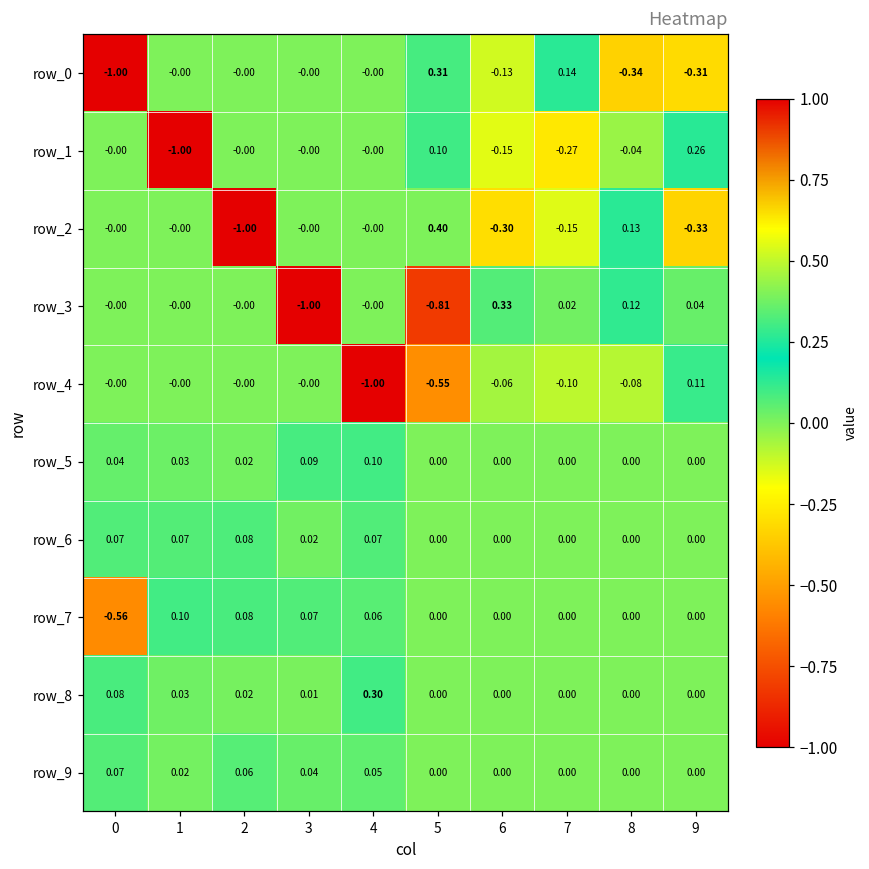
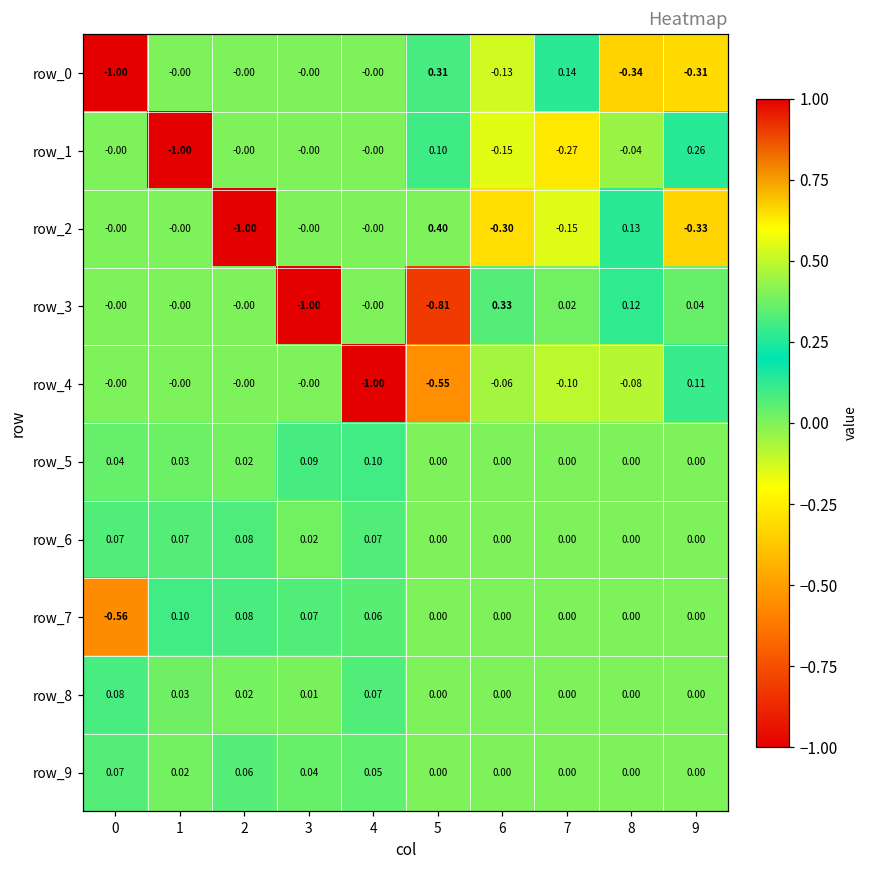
  {
    "row_0": {
      "0": -1.00,
      "1": -0.00,
      "2": -0.00,
      "3": -0.00,
      "4": -0.00,
      "5": 0.31,
      "6": -0.13,
      "7": 0.14,
      "8": -0.34,
      "9": -0.31
    },
    "row_1": {
      "0": -0.00,
      "1": -1.00,
      "2": -0.00,
      "3": -0.00,
      "4": -0.00,
      "5": 0.10,
      "6": -0.15,
      "7": -0.27,
      "8": -0.04,
      "9": 0.26
    },
    "row_2": {
      "0": -0.00,
      "1": -0.00,
      "2": -1.00,
      "3": -0.00,
      "4": -0.00,
      "5": 0.40,
      "6": -0.30,
      "7": -0.15,
      "8": 0.13,
      "9": -0.33
    },
    "row_3": {
      "0": -0.00,
      "1": -0.00,
      "2": -0.00,
      "3": -1.00,
      "4": -0.00,
      "5": -0.81,
      "6": 0.33,
      "7": 0.02,
      "8": 0.12,
      "9": 0.04
    },
    "row_4": {
      "0": -0.00,
      "1": -0.00,
      "2": -0.00,
      "3": -0.00,
      "4": -1.00,
      "5": -0.55,
      "6": -0.06,
      "7": -0.10,
      "8": -0.08,
      "9": 0.11
    },
    "row_5": {
      "0": 0.04,
      "1": 0.03,
      "2": 0.02,
      "3": 0.09,
      "4": 0.10,
      "5": 0.00,
      "6": 0.00,
      "7": 0.00,
      "8": 0.00,
      "9": 0.00
    },
    "row_6": {
      "0": 0.07,
      "1": 0.07,
      "2": 0.08,
      "3": 0.02,
      "4": 0.07,
      "5": 0.00,
      "6": 0.00,
      "7": 0.00,
      "8": 0.00,
      "9": 0.00
    },
    "row_7": {
      "0": -0.56,
      "1": 0.10,
      "2": 0.08,
      "3": 0.07,
      "4": 0.06,
      "5": 0.00,
      "6": 0.00,
      "7": 0.00,
      "8": 0.00,
      "9": 0.00
    },
    "row_8": {
      "0": 0.08,
      "1": 0.03,
      "2": 0.02,
      "3": 0.01,
-     "4": 0.30,
+     "4": 0.07,
      "5": 0.00,
      "6": 0.00,
      "7": 0.00,
      "8": 0.00,
      "9": 0.00
    },
    "row_9": {
      "0": 0.07,
      "1": 0.02,
      "2": 0.06,
      "3": 0.04,
      "4": 0.05,
      "5": 0.00,
      "6": 0.00,
      "7": 0.00,
      "8": 0.00,
      "9": 0.00
    }
  }
